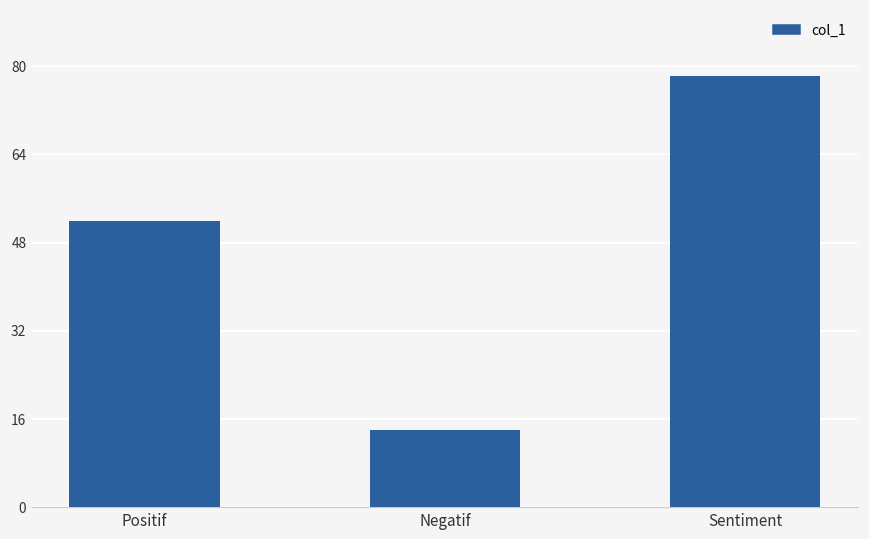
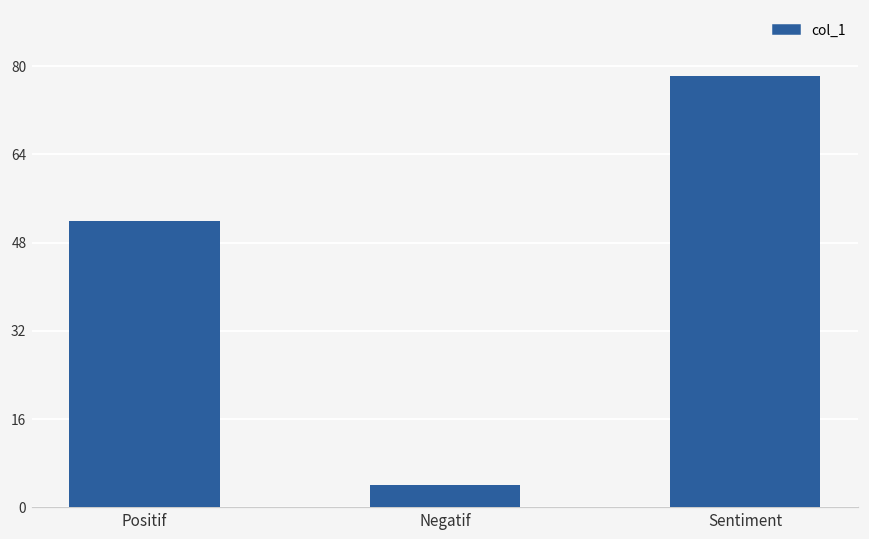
  {
    "Positif": 52,
-   "Negatif": 14,
+   "Negatif": 4,
    "Sentiment": 78
  }
